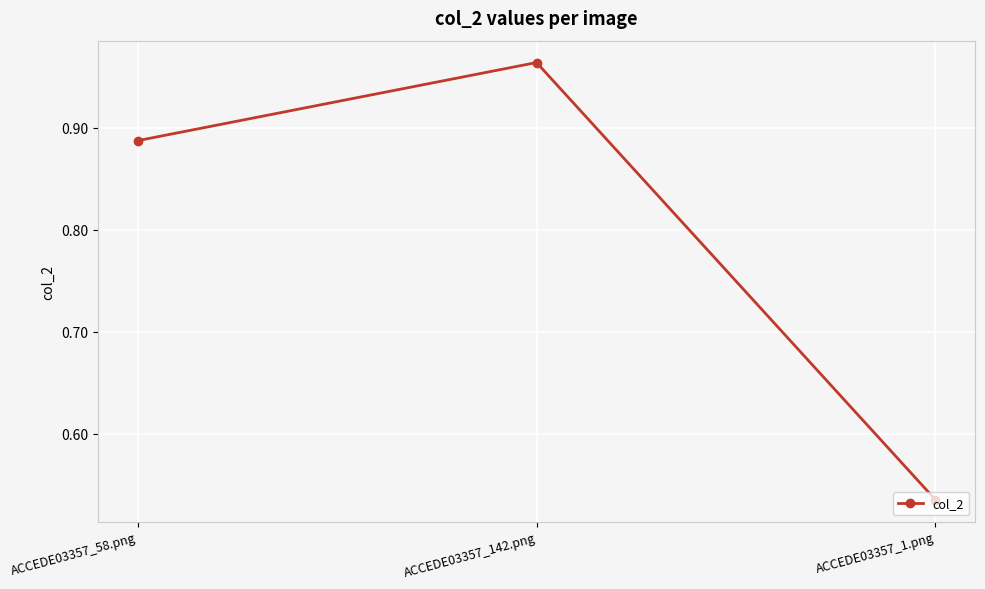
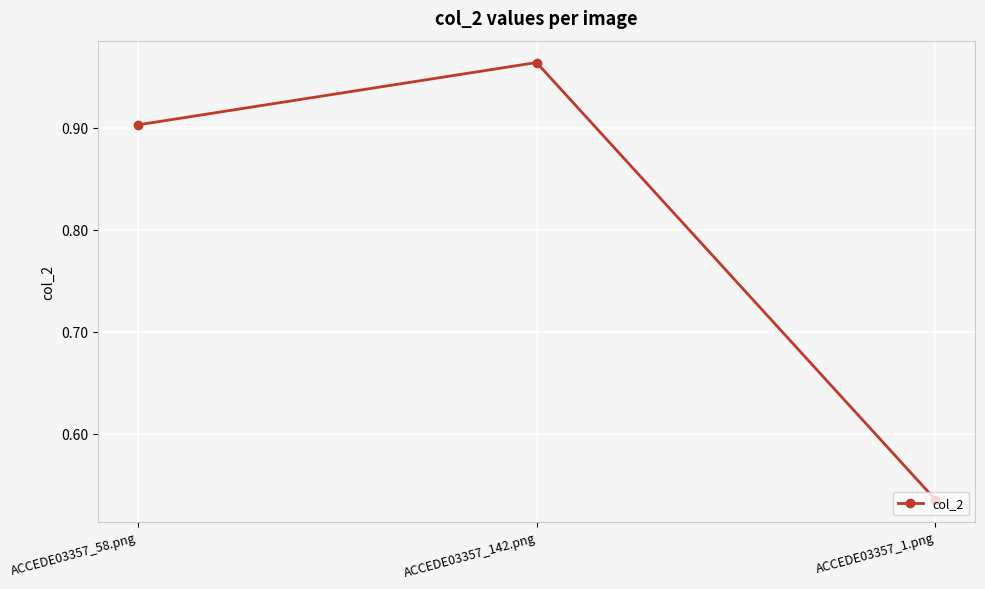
  {
-   "ACCEDE03357_58.png": 0.888,
+   "ACCEDE03357_58.png": 0.903,
    "ACCEDE03357_142.png": 0.964
  }
